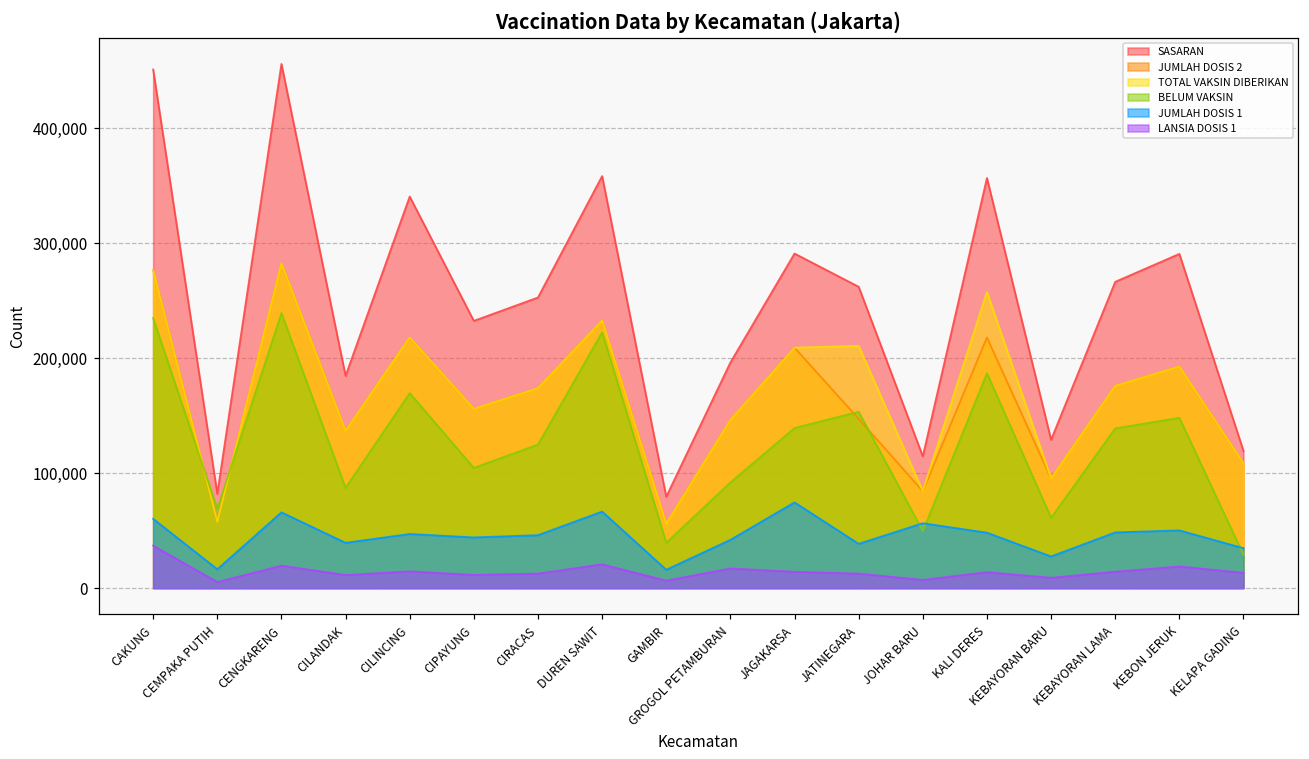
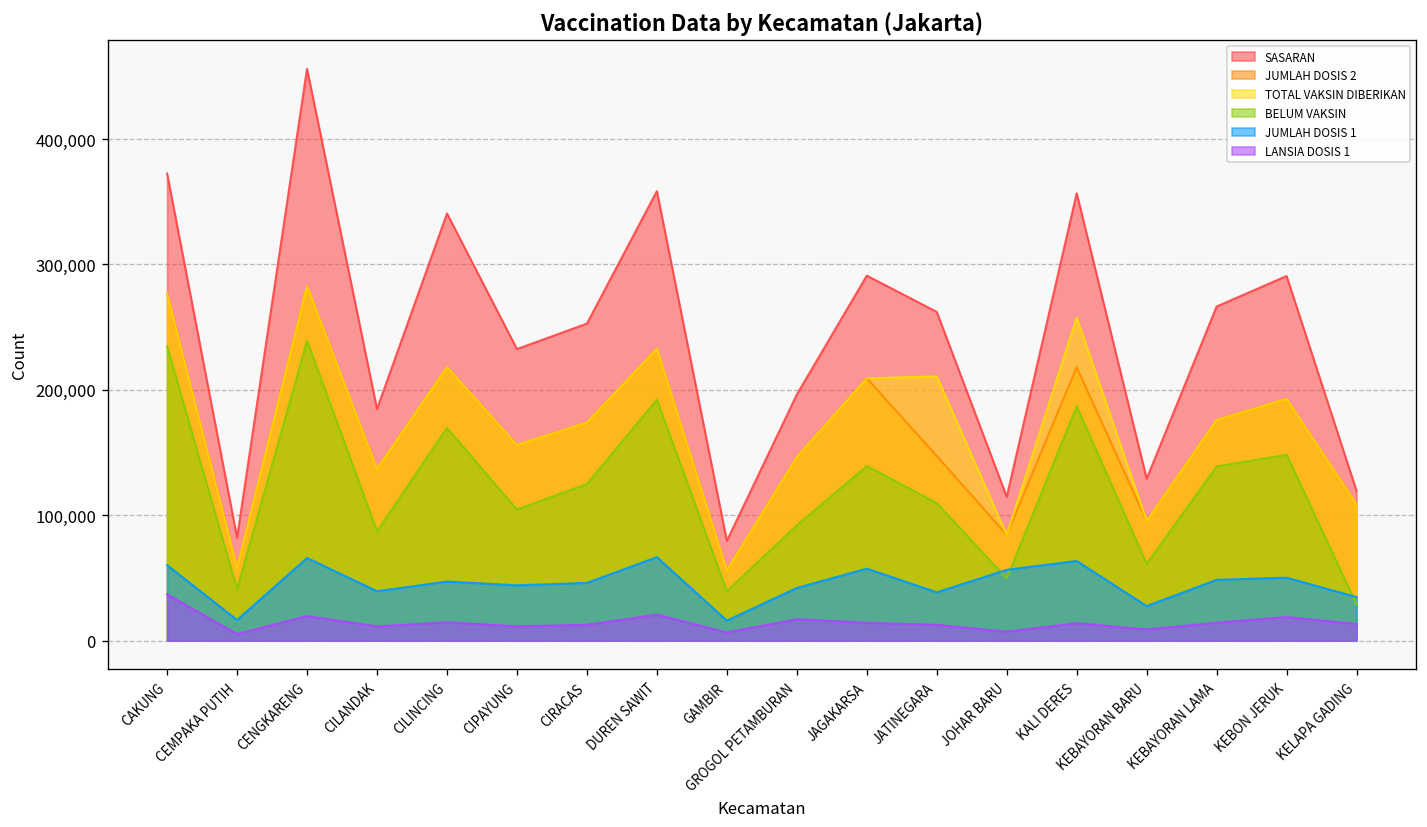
  {
    "SASARAN": {
-     "CAKUNG": "451,000",
+     "CAKUNG": "373,000",
      "CEMPAKA PUTIH": "82,000",
      "CENGKARENG": "456,000",
      "CILANDAK": "185,000",
      "CILINCING": "341,000",
      "CIPAYUNG": "233,000",
      "CIRACAS": "253,000",
      "DUREN SAWIT": "359,000",
      "GAMBIR": "80,000",
      "GROGOL PETAMBURAN": "196,000",
      "JAGAKARSA": "291,000",
      "JATINEGARA": "262,000",
      "JOHAR BARU": "115,000",
      "KALI DERES": "357,000",
      "KEBAYORAN BARU": "129,000",
      "KEBAYORAN LAMA": "266,000",
      "KEBON JERUK": "291,000",
      "KELAPA GADING": "119,000"
    },
    "JUMLAH DOSIS 2": {
      "JATINEGARA": "147,000",
      "KALI DERES": "218,000"
    },
    "TOTAL VAKSIN DIBERIKAN": {
      "JATINEGARA": "211,000",
      "KALI DERES": "258,000"
    },
    "BELUM VAKSIN": {
      "CAKUNG": "235,000",
-     "CEMPAKA PUTIH": "69,000",
+     "CEMPAKA PUTIH": "41,000",
      "CENGKARENG": "239,000",
      "CILANDAK": "87,000",
      "CILINCING": "170,000",
      "CIPAYUNG": "105,000",
      "CIRACAS": "125,000",
-     "DUREN SAWIT": "223,000",
+     "DUREN SAWIT": "192,000",
      "GAMBIR": "40,000",
      "GROGOL PETAMBURAN": "92,000",
      "JAGAKARSA": "139,000",
-     "JATINEGARA": "153,000",
+     "JATINEGARA": "110,000",
      "JOHAR BARU": "50,000",
      "KALI DERES": "187,000",
      "KEBAYORAN BARU": "61,000",
      "KEBAYORAN LAMA": "139,000",
      "KEBON JERUK": "148,000",
      "KELAPA GADING": "29,000"
    },
    "JUMLAH DOSIS 1": {
      "CAKUNG": "60,000",
      "CEMPAKA PUTIH": "16,000",
      "CENGKARENG": "66,000",
      "CILANDAK": "39,000",
      "CILINCING": "47,000",
      "CIPAYUNG": "44,000",
      "CIRACAS": "46,000",
      "DUREN SAWIT": "67,000",
      "GAMBIR": "16,000",
      "GROGOL PETAMBURAN": "42,000",
-     "JAGAKARSA": "75,000",
+     "JAGAKARSA": "57,000",
      "JATINEGARA": "39,000",
      "JOHAR BARU": "56,000",
-     "KALI DERES": "48,000",
+     "KALI DERES": "64,000",
      "KEBAYORAN BARU": "28,000",
      "KEBAYORAN LAMA": "48,000",
      "KEBON JERUK": "50,000",
      "KELAPA GADING": "35,000"
    },
    "LANSIA DOSIS 1": {
      "CAKUNG": "37,000",
      "CEMPAKA PUTIH": "5,000",
      "CENGKARENG": "20,000",
      "CILANDAK": "11,000",
      "CILINCING": "15,000",
      "CIPAYUNG": "11,000",
      "CIRACAS": "13,000",
      "DUREN SAWIT": "21,000",
      "GAMBIR": "7,000",
      "GROGOL PETAMBURAN": "17,000",
      "JAGAKARSA": "14,000",
      "JATINEGARA": "13,000",
      "JOHAR BARU": "7,000",
      "KALI DERES": "14,000",
      "KEBAYORAN BARU": "9,000",
      "KEBAYORAN LAMA": "14,000",
      "KEBON JERUK": "19,000",
      "KELAPA GADING": "13,000"
    }
  }
